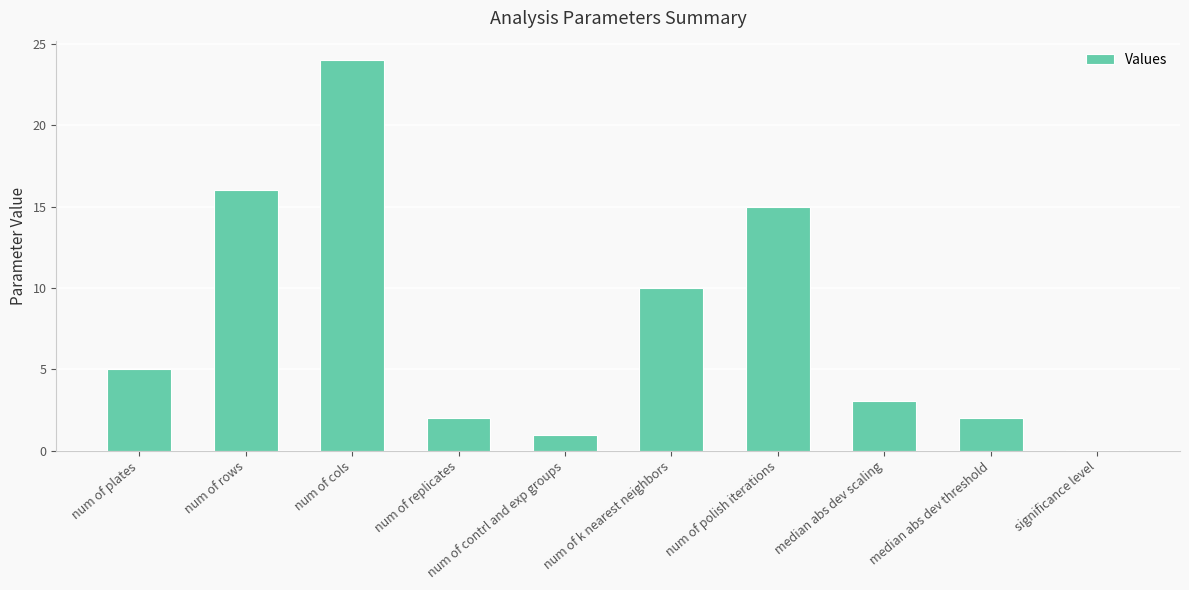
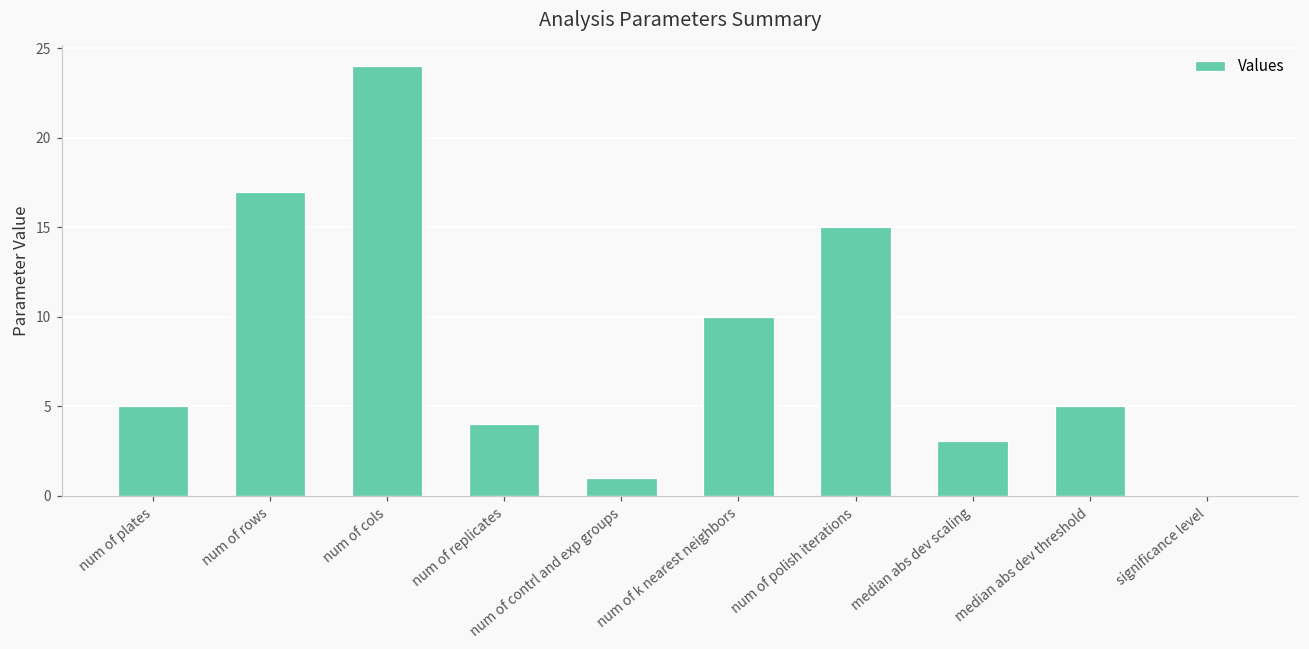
  {
    "num of plates": 5,
-   "num of rows": 16,
+   "num of rows": 17,
    "num of cols": 24,
-   "num of replicates": 2,
+   "num of replicates": 4,
    "num of contrl and exp groups": 1,
    "num of k nearest neighbors": 10,
    "num of polish iterations": 15,
    "median abs dev scaling": 3,
-   "median abs dev threshold": 2
+   "median abs dev threshold": 5
  }
